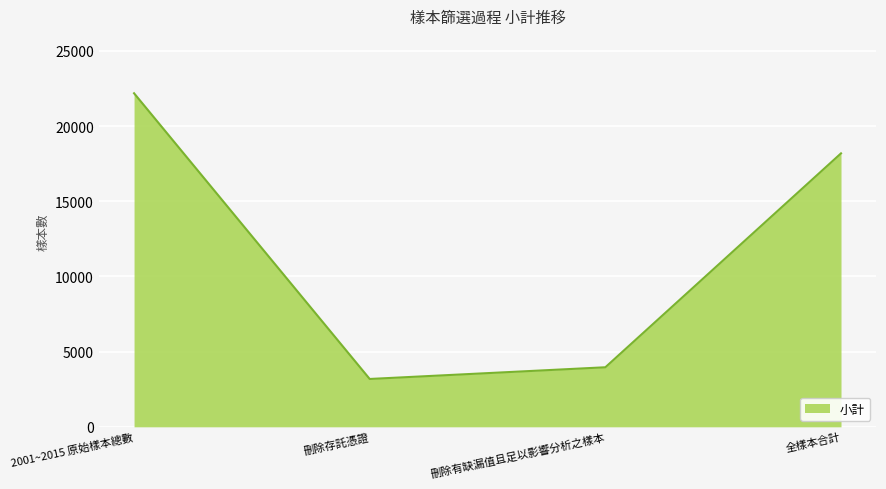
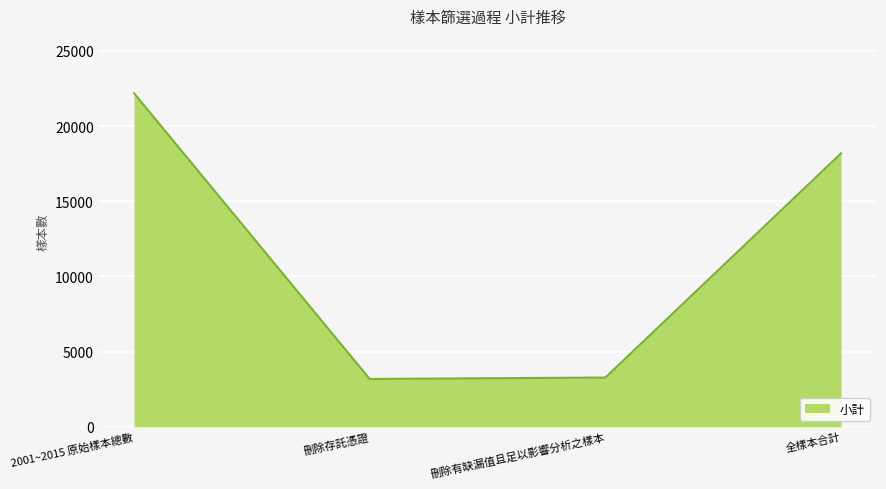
  {
    "2001~2015 原始樣本總數": 22200,
    "刪除存託憑證": 3200,
-   "刪除有缺漏值且足以影響分析之樣本": 4000,
+   "刪除有缺漏值且足以影響分析之樣本": 3300,
    "全樣本合計": 18200
  }
